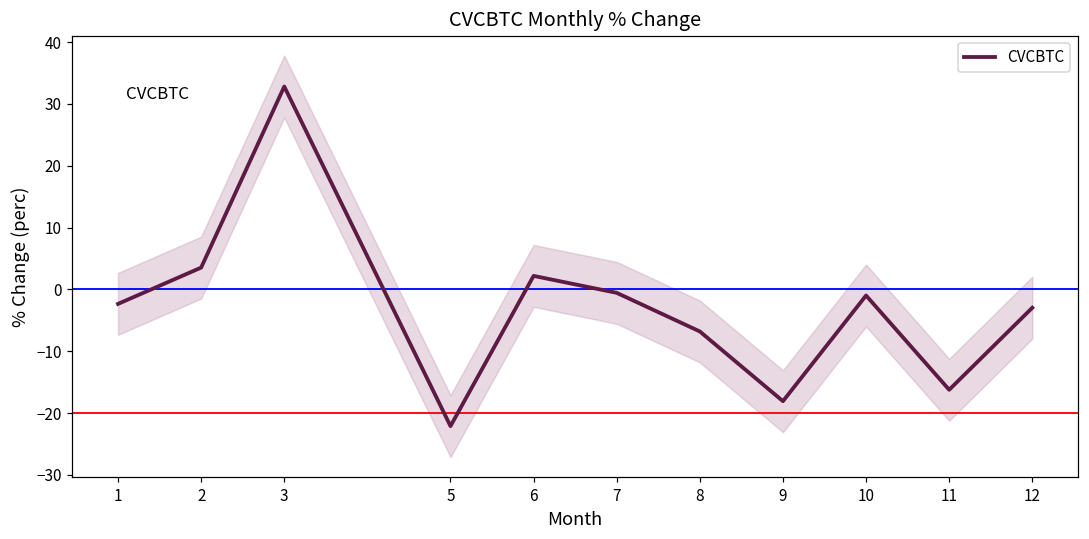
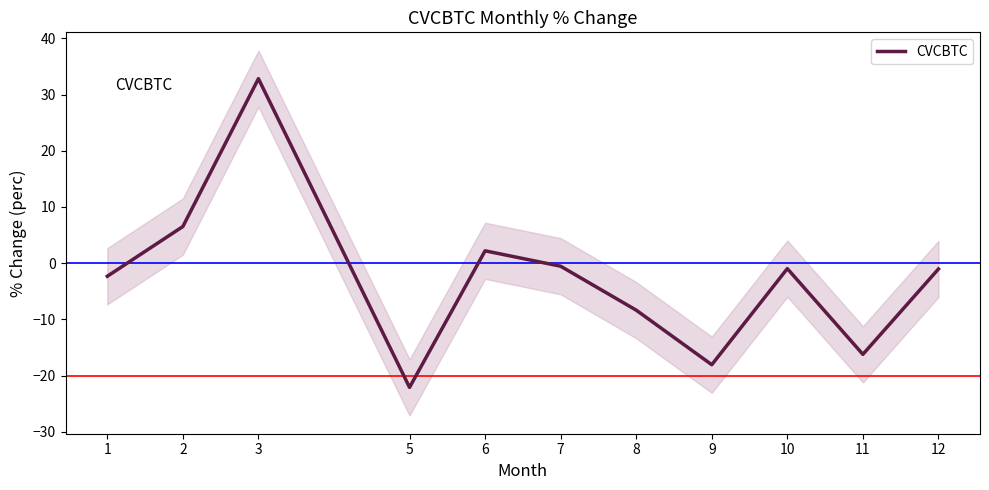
  {
    "CVCBTC": {
      "1": -2,
-     "2": 4,
+     "2": 7,
      "3": 33,
      "5": -22,
      "6": 2,
      "7": -1,
-     "8": -7,
+     "8": -8,
      "9": -18,
      "10": -1,
      "11": -16,
-     "12": -3
+     "12": -1
    }
  }
